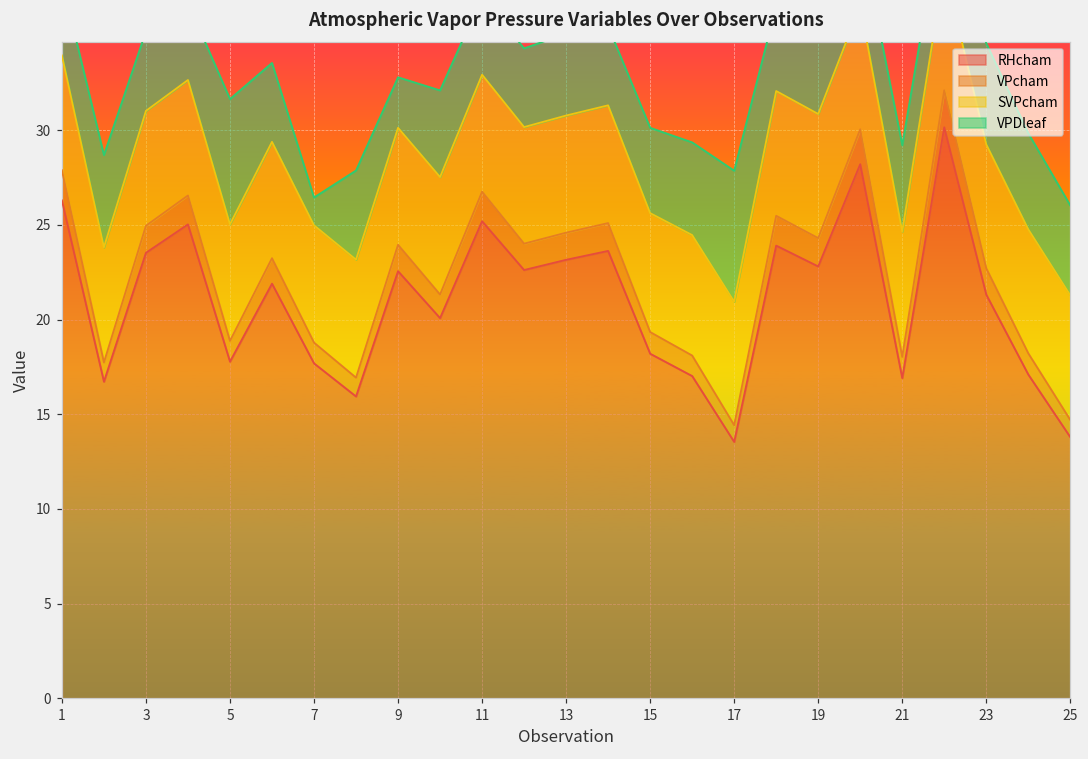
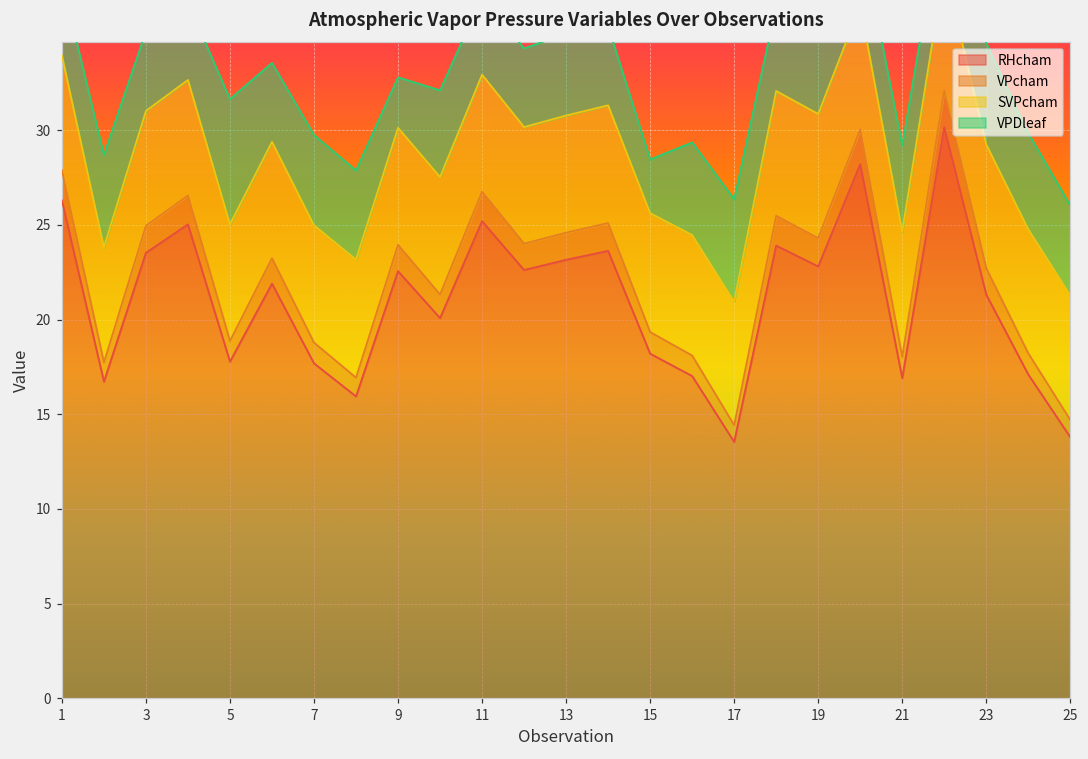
  {
    "VPDleaf": {
      "5": 6.6,
-     "7": 1.5,
+     "7": 4.8,
      "9": 2.7,
-     "15": 4.5,
-     "17": 6.9,
+     "15": 2.8,
+     "17": 5.4,
      "21": 4.6,
      "23": 5.3,
      "25": 4.7
    }
  }
